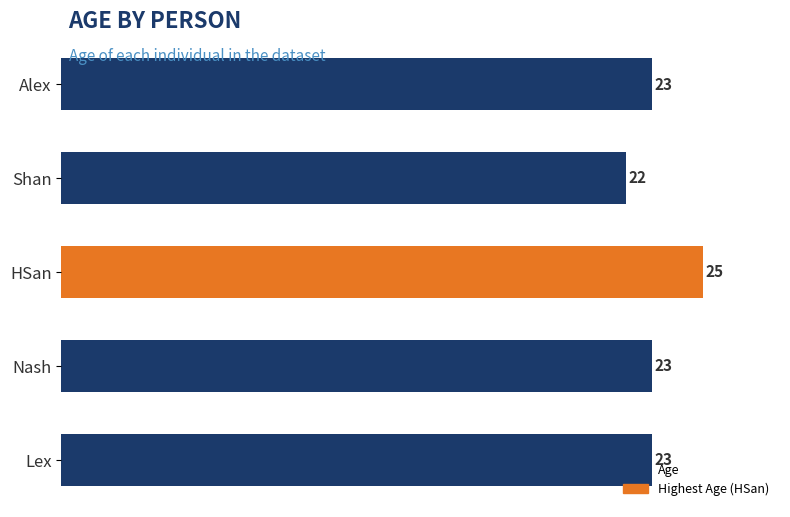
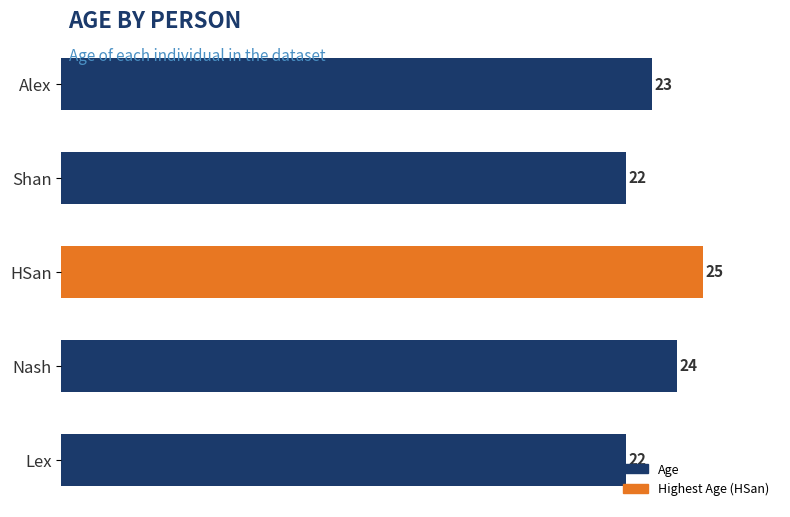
  {
    "Alex": 23,
    "Shan": 22,
    "HSan": 25,
-   "Nash": 23,
-   "Lex": 23
+   "Nash": 24,
+   "Lex": 22
  }
